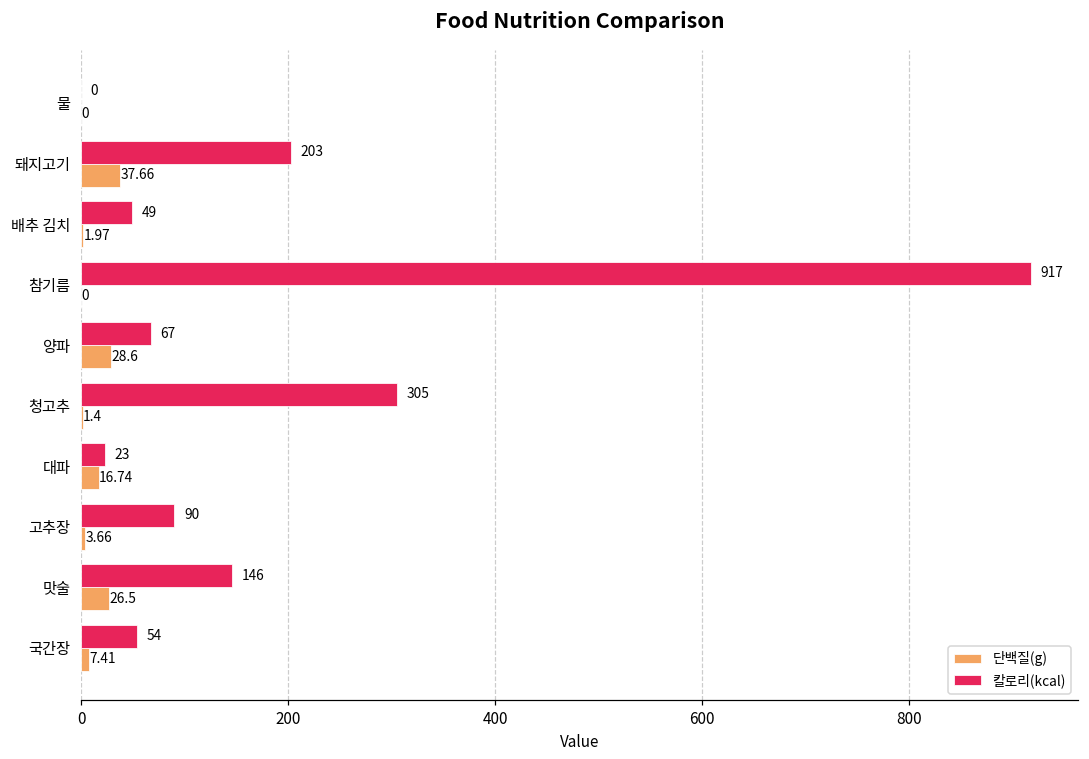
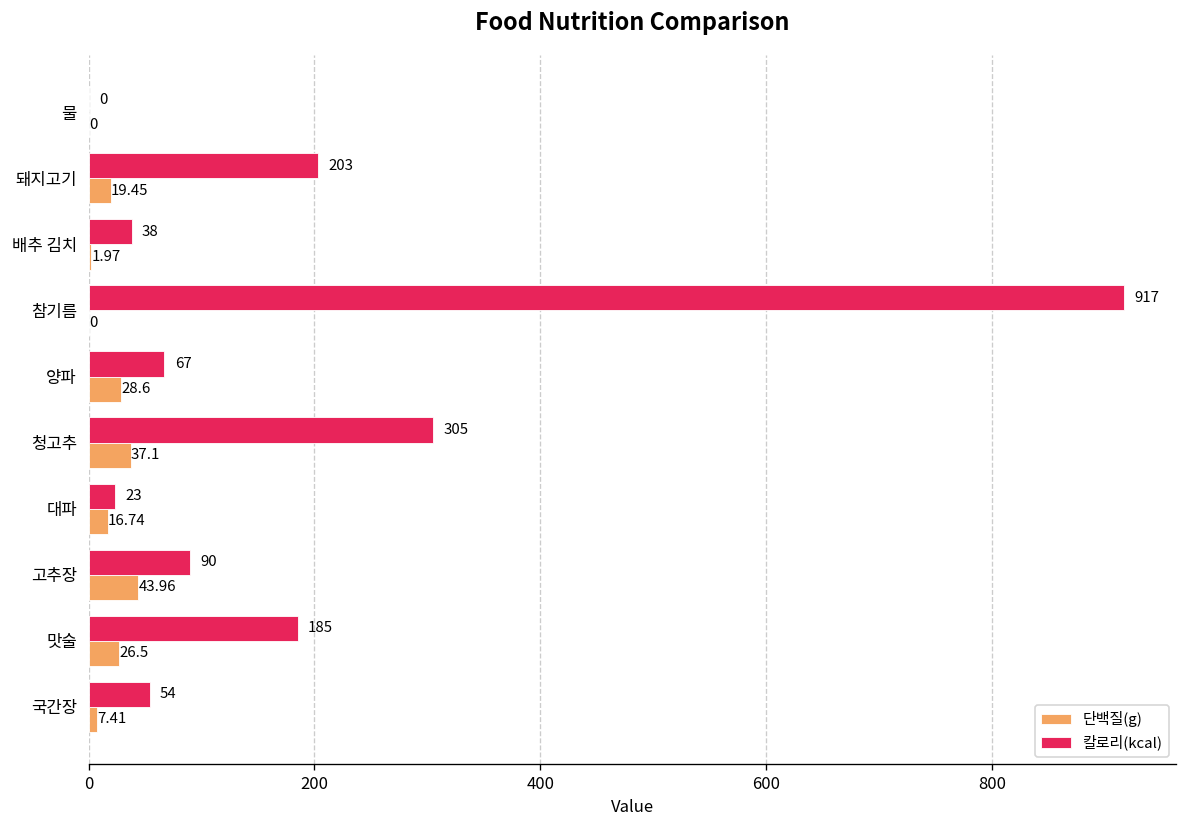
  {
    "단백질(g)": {
      "물": 0,
-     "돼지고기": 37.66,
+     "돼지고기": 19.45,
      "배추 김치": 1.97,
      "참기름": 0,
      "양파": 28.6,
-     "청고추": 1.4,
+     "청고추": 37.1,
      "대파": 16.74,
-     "고추장": 3.66,
+     "고추장": 43.96,
      "맛술": 26.5,
      "국간장": 7.41
    },
    "칼로리(kcal)": {
      "물": 0,
      "돼지고기": 203,
-     "배추 김치": 49,
+     "배추 김치": 38,
      "참기름": 917,
      "양파": 67,
      "청고추": 305,
      "대파": 23,
      "고추장": 90,
-     "맛술": 146,
+     "맛술": 185,
      "국간장": 54
    }
  }
